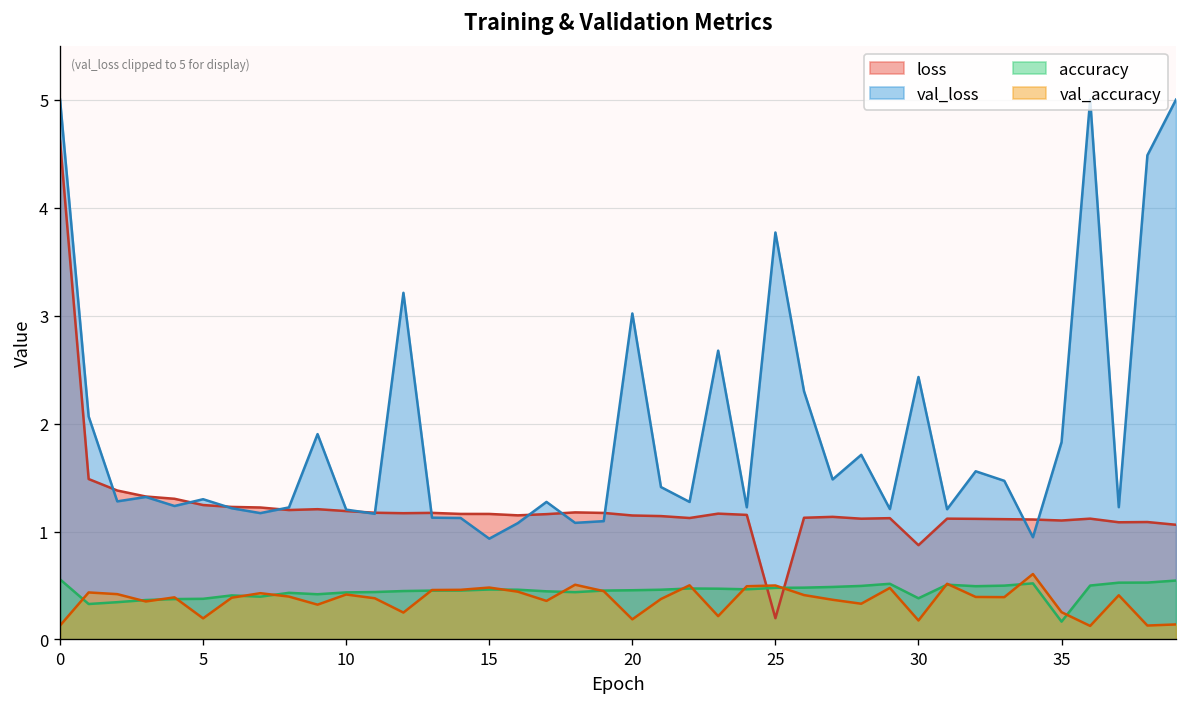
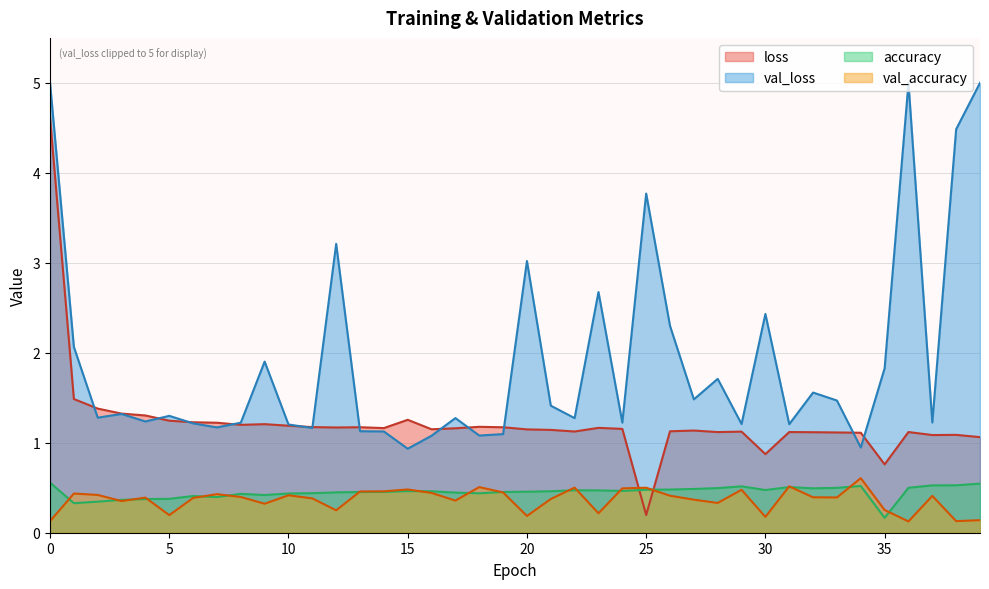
  {
    "loss": {
      "0": 4.6,
      "5": 1.2,
-     "15": 1.2,
+     "15": 1.3,
      "20": 1.1,
      "25": 0.2,
      "30": 0.9,
-     "35": 1.1
+     "35": 0.8
    },
    "val_loss": {
      "0": 5.0,
      "5": 1.3,
      "15": 0.9,
      "20": 3.0,
      "25": 3.8,
      "30": 2.4,
      "35": 1.8
    },
    "accuracy": {
      "0": 0.6,
      "5": 0.4,
      "20": 0.5,
-     "30": 0.4,
+     "30": 0.5,
      "35": 0.2
    },
    "val_accuracy": {
      "0": 0.1,
      "5": 0.2,
      "20": 0.2,
      "30": 0.2,
      "35": 0.3
    }
  }
